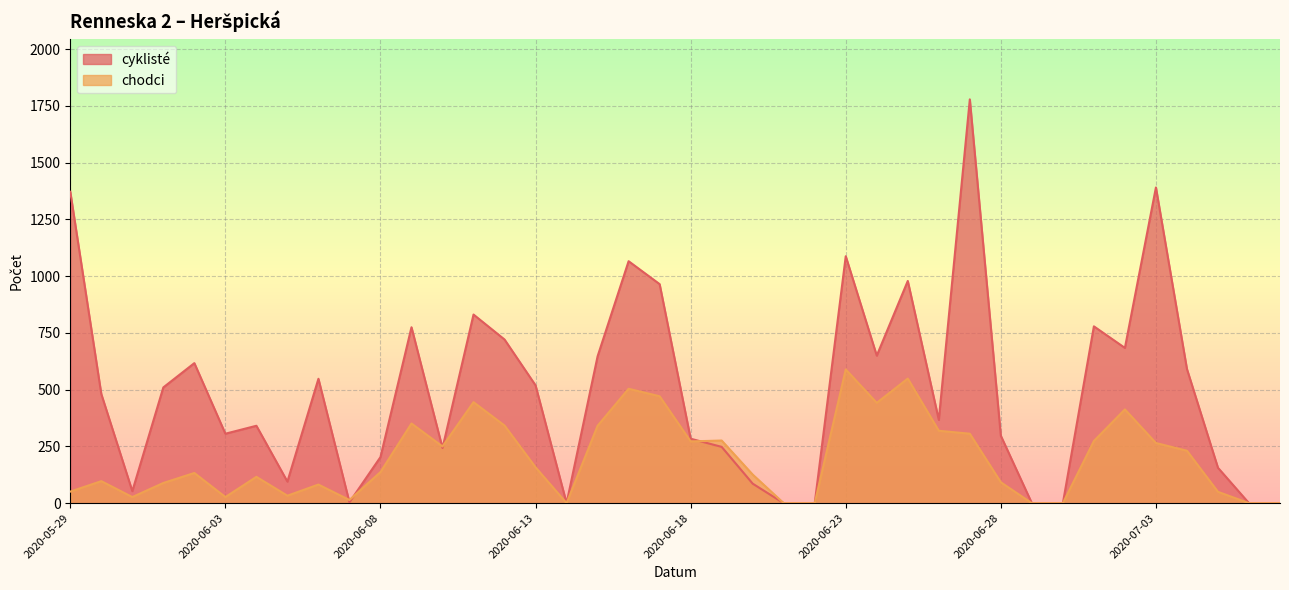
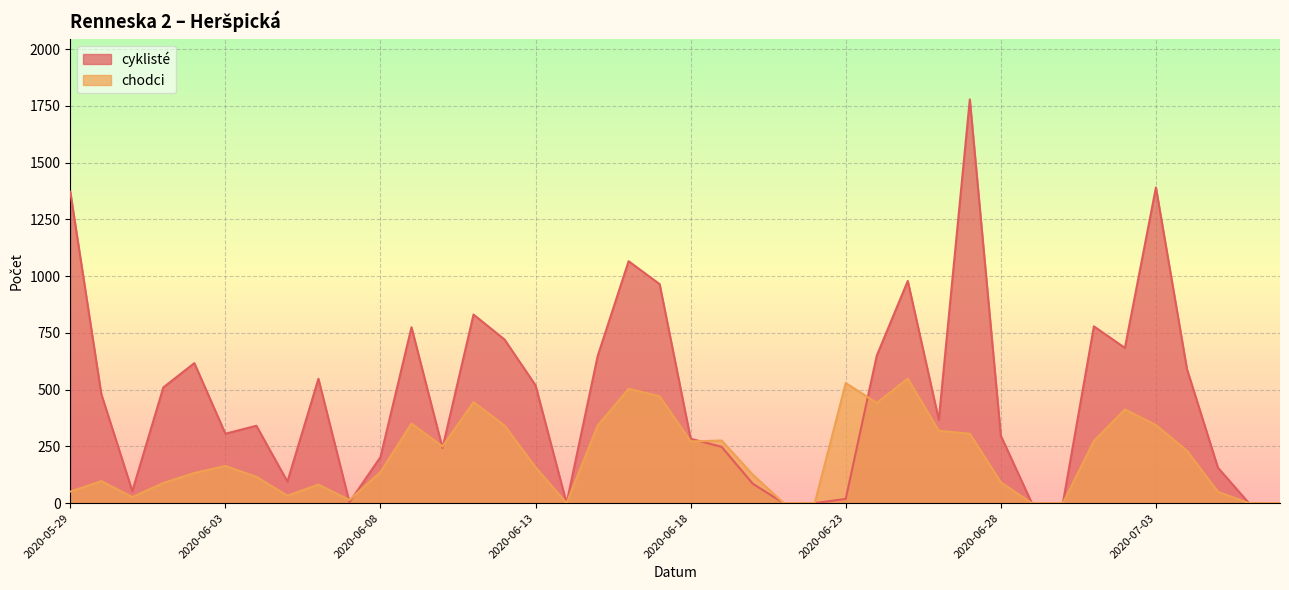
  {
    "cyklisté": {
      "2020-05-29": 1370,
      "2020-06-03": 310,
      "2020-06-08": 200,
      "2020-06-13": 520,
      "2020-06-18": 280,
-     "2020-06-23": 1090,
+     "2020-06-23": 20,
      "2020-06-28": 300,
      "2020-07-03": 1390
    },
    "chodci": {
      "2020-05-29": 50,
-     "2020-06-03": 30,
+     "2020-06-03": 160,
      "2020-06-08": 140,
      "2020-06-13": 160,
      "2020-06-18": 270,
-     "2020-06-23": 590,
+     "2020-06-23": 530,
      "2020-06-28": 90,
-     "2020-07-03": 270
+     "2020-07-03": 340
    }
  }
